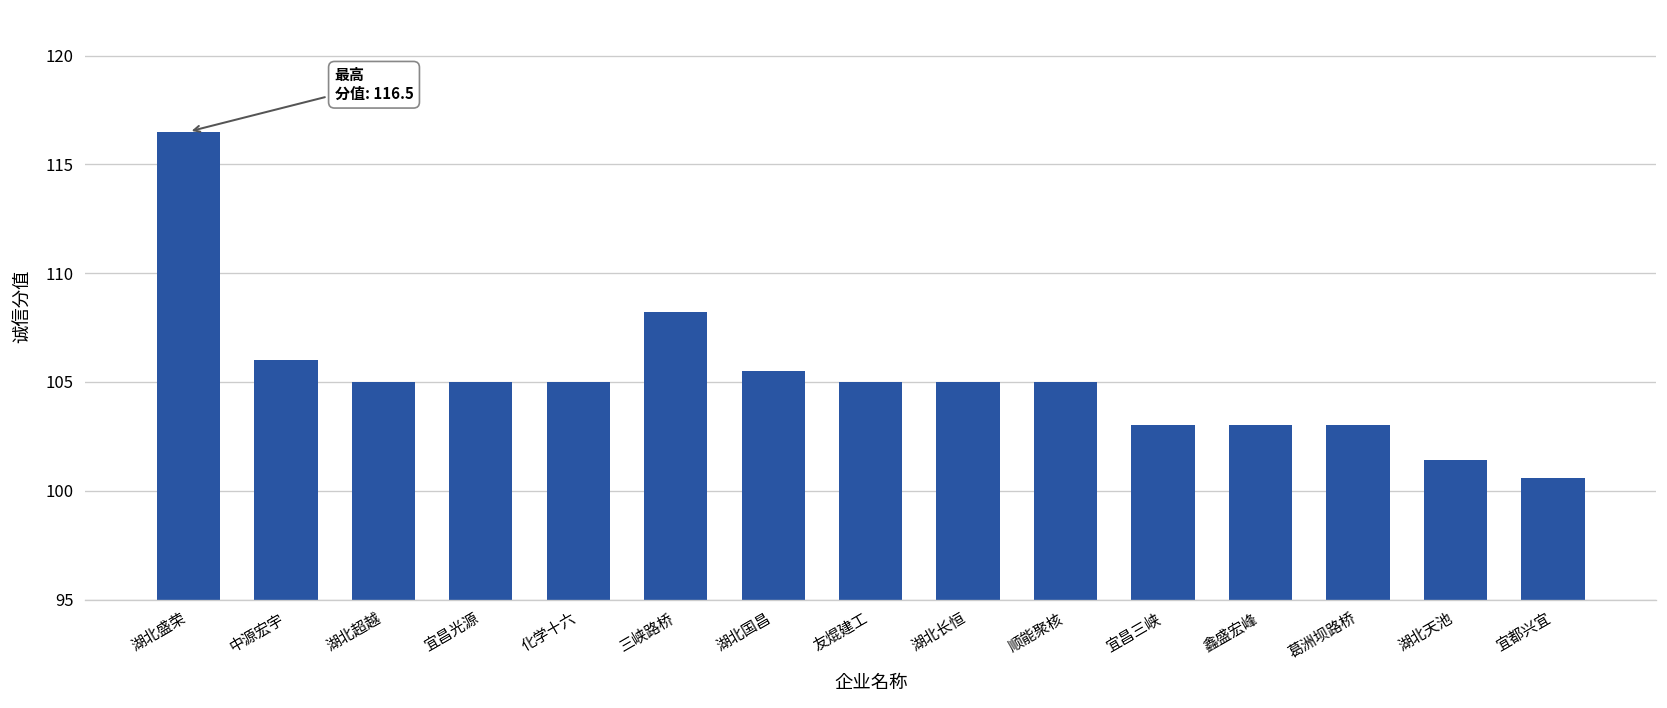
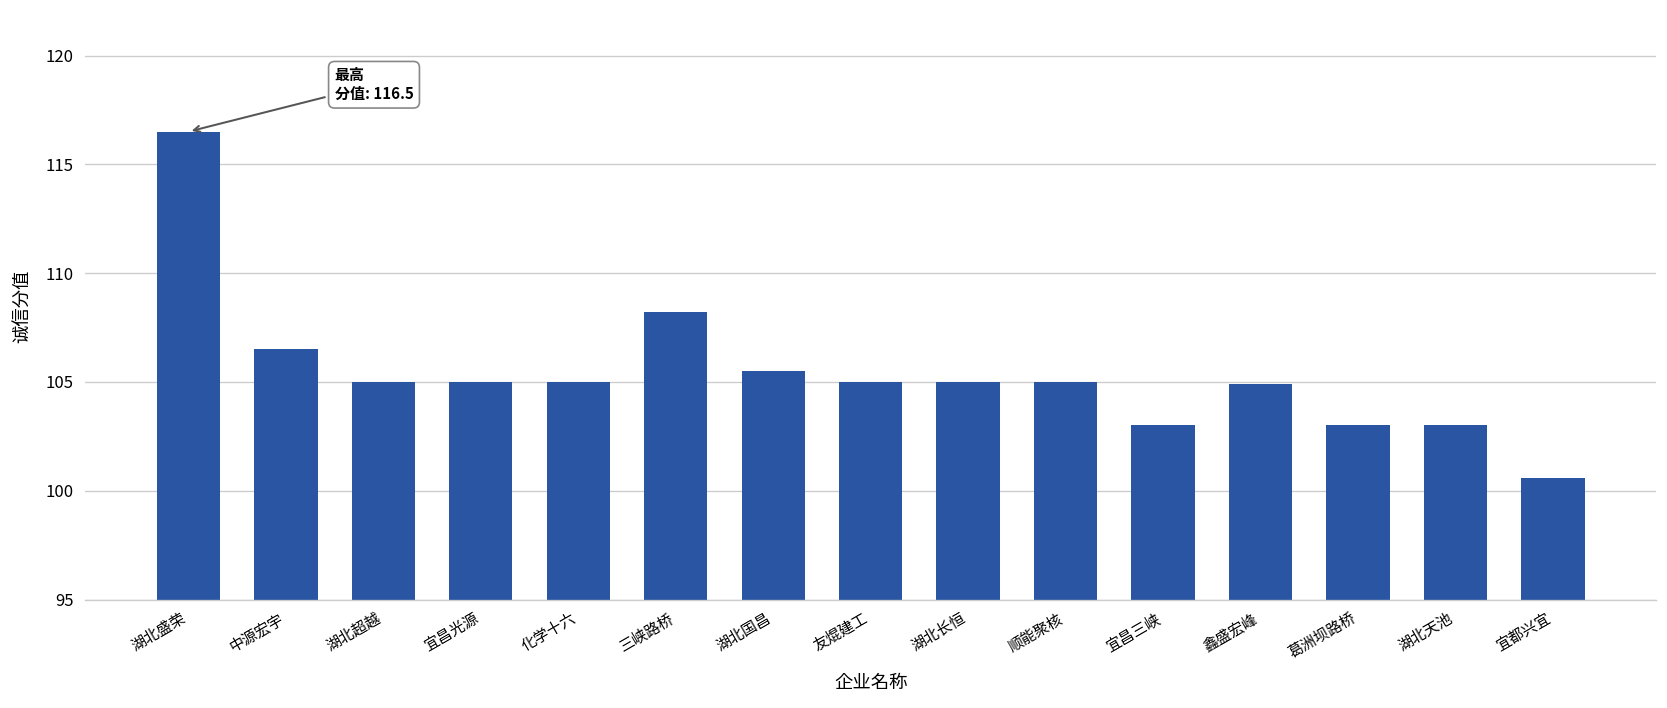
  {
-   "中源宏宇": 106.0,
+   "中源宏宇": 106.5,
    "湖北超越": 105.0,
    "宜昌光源": 105.0,
    "化学十六": 105.0,
    "三峡路桥": 108.2,
    "湖北国昌": 105.5,
    "友焜建工": 105.0,
    "湖北长恒": 105.0,
    "顺能聚核": 105.0,
    "宜昌三峡": 103.0,
-   "鑫盛宏峰": 103.0,
+   "鑫盛宏峰": 104.9,
    "葛洲坝路桥": 103.0,
-   "湖北天池": 101.4,
+   "湖北天池": 103.0,
    "宜都兴宜": 100.6
  }
